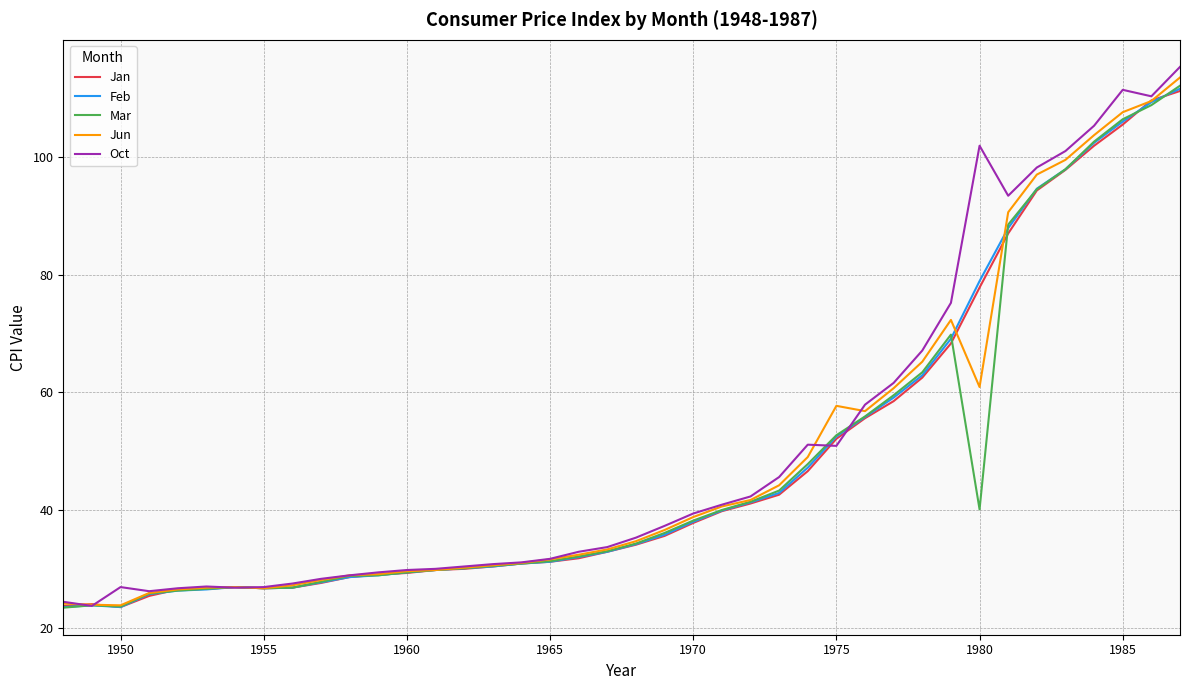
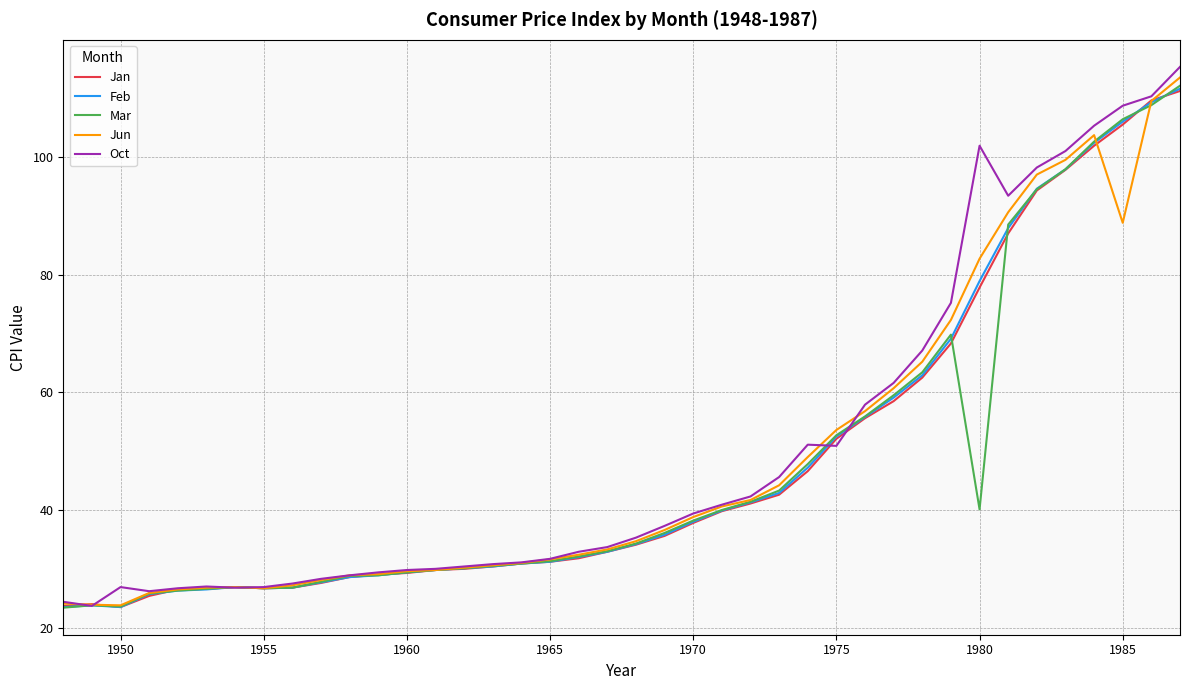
  {
    "Jan": {
      "1980": 78,
      "1985": 106
    },
    "Feb": {
      "1980": 79
    },
    "Mar": {
      "1980": 40
    },
    "Jun": {
      "1970": 39,
-     "1975": 58,
-     "1980": 61,
-     "1985": 108
+     "1975": 54,
+     "1980": 83,
+     "1985": 89
    },
    "Oct": {
      "1950": 27,
      "1970": 39,
      "1975": 51,
      "1980": 102,
-     "1985": 111
+     "1985": 109
    }
  }
